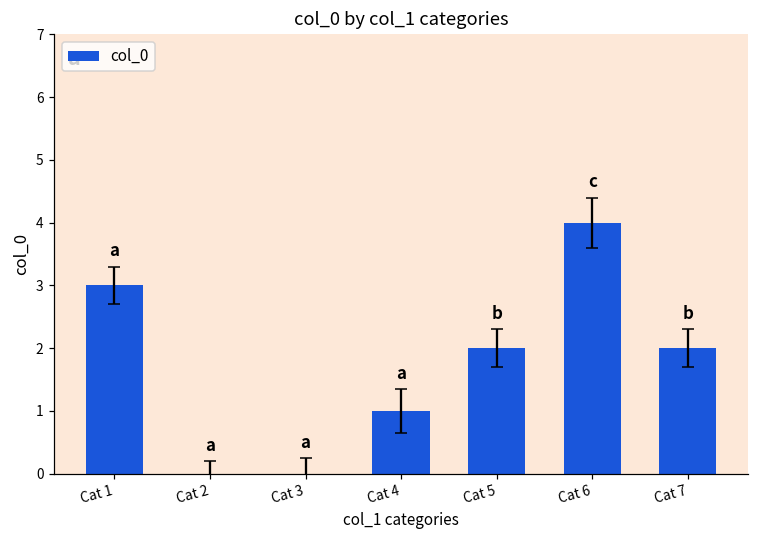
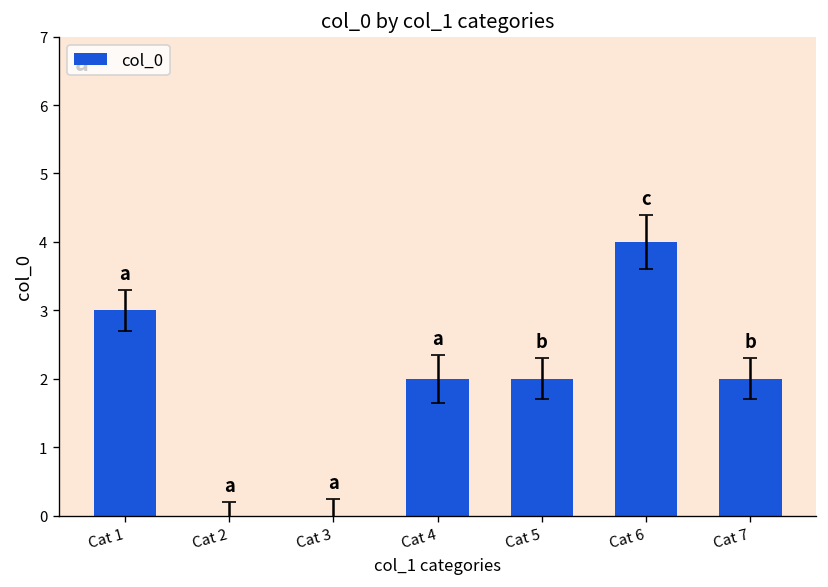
  {
    "col_0": {
      "Cat 1": 3,
      "Cat 2": 0,
      "Cat 3": 0,
-     "Cat 4": 1,
+     "Cat 4": 2,
      "Cat 5": 2,
      "Cat 6": 4,
      "Cat 7": 2
    }
  }
